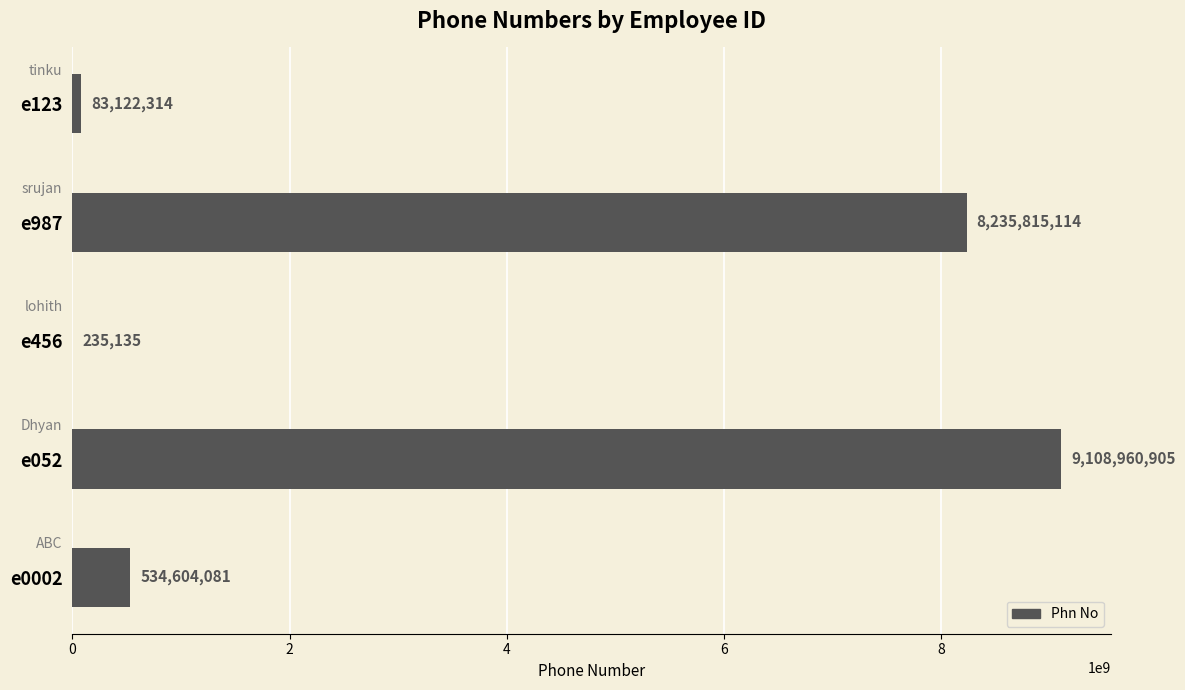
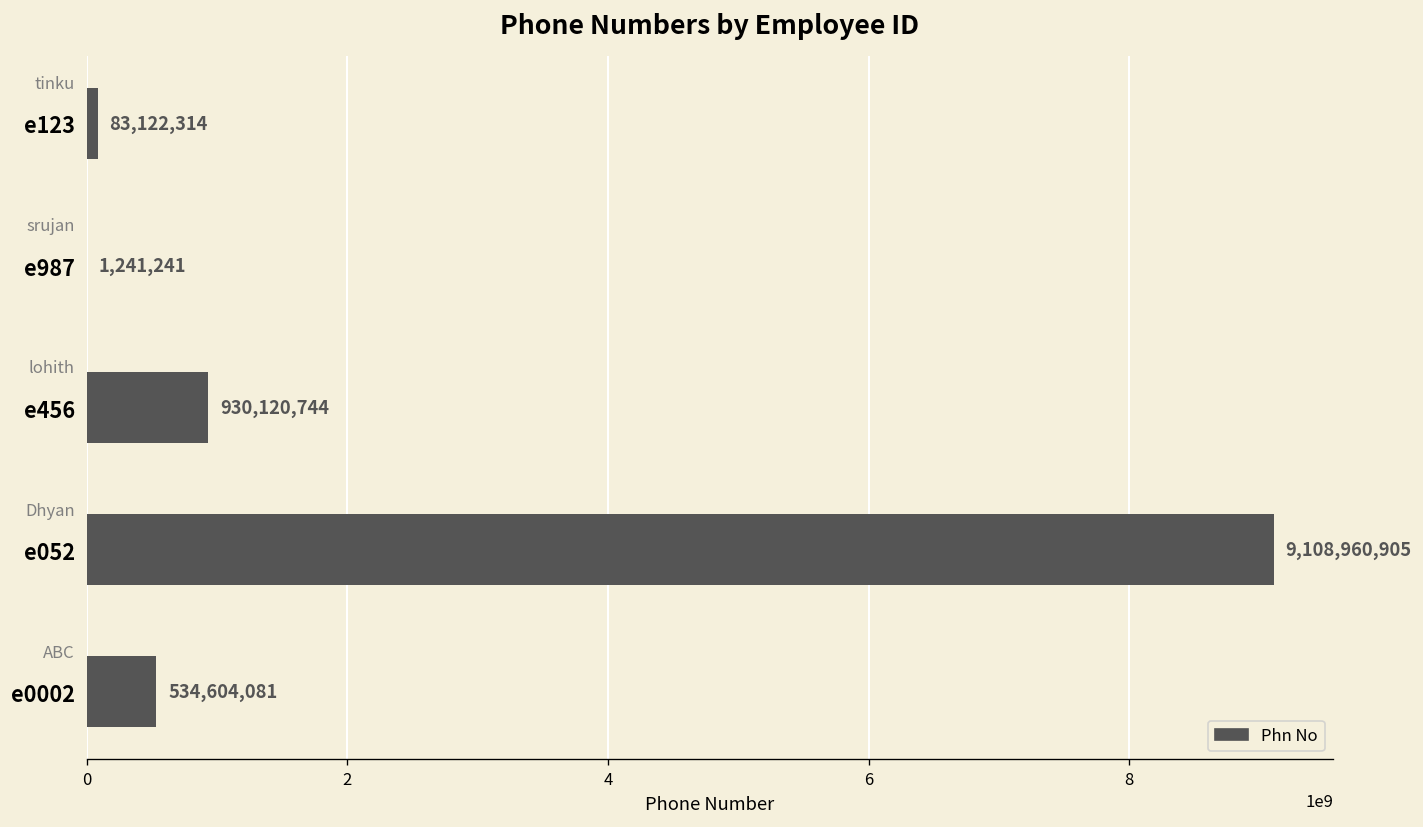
  {
    "e123": "83,122,314",
-   "e987": "8,235,815,114",
-   "e456": "235,135",
+   "e987": "1,241,241",
+   "e456": "930,120,744",
    "e052": "9,108,960,905",
    "e0002": "534,604,081"
  }
